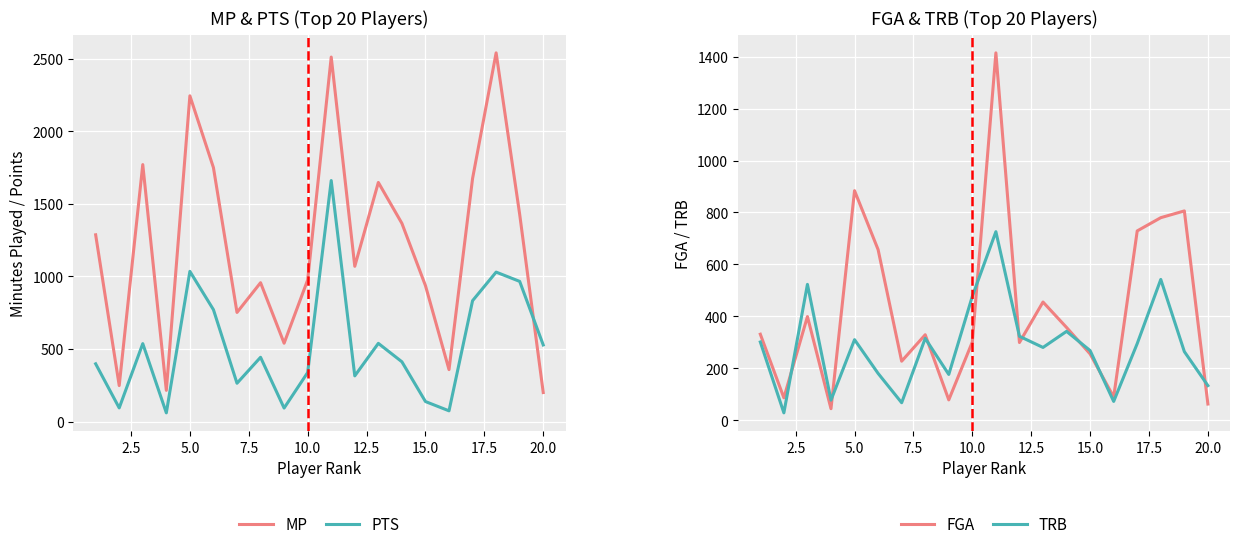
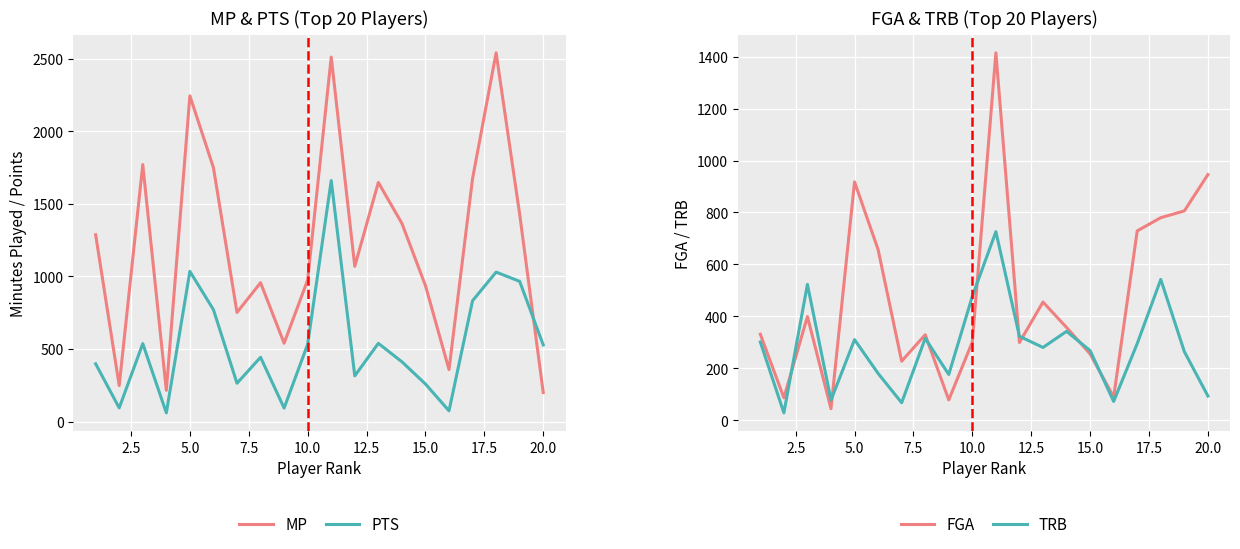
  {
    "MP & PTS (Top 20 Players)": {
      "MP": {
        "5.0": 2250,
        "10.0": 980,
        "15.0": 940,
        "20.0": 200
      },
      "PTS": {
        "5.0": 1040,
-       "10.0": 340,
-       "15.0": 140,
+       "10.0": 530,
+       "15.0": 260,
        "20.0": 530
      }
    },
    "FGA & TRB (Top 20 Players)": {
      "FGA": {
-       "5.0": 880,
+       "5.0": 920,
        "10.0": 300,
        "15.0": 260,
-       "20.0": 60
+       "20.0": 950
      },
      "TRB": {
        "5.0": 310,
        "10.0": 480,
        "15.0": 270,
-       "20.0": 130
+       "20.0": 90
      }
    }
  }
